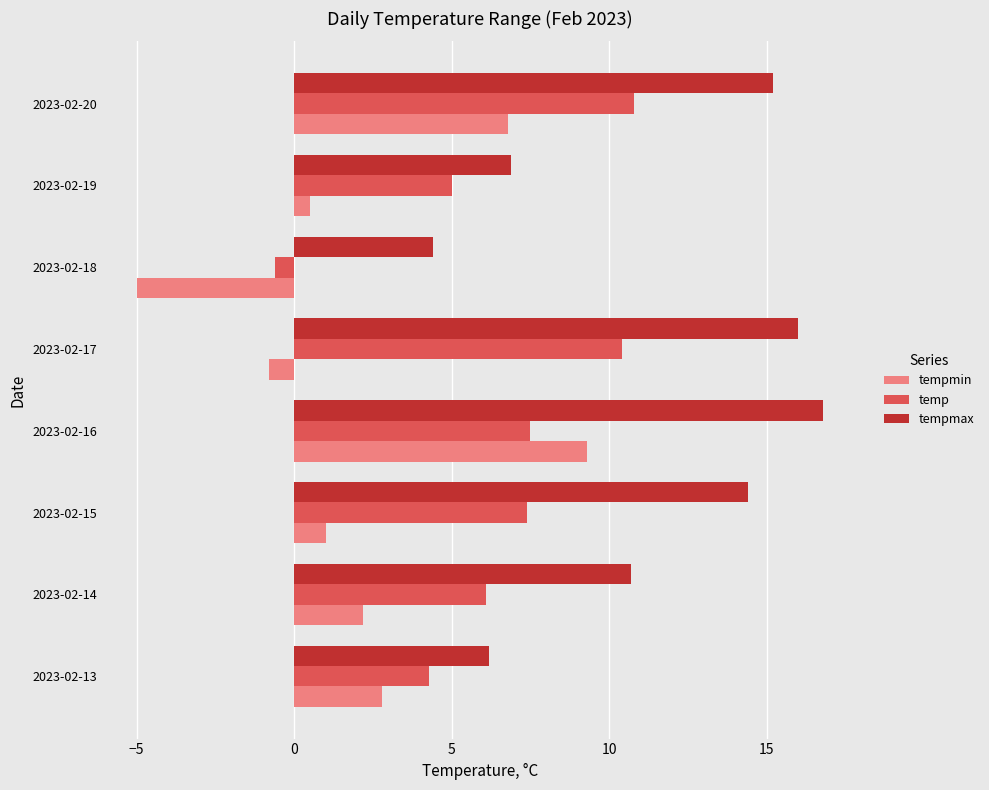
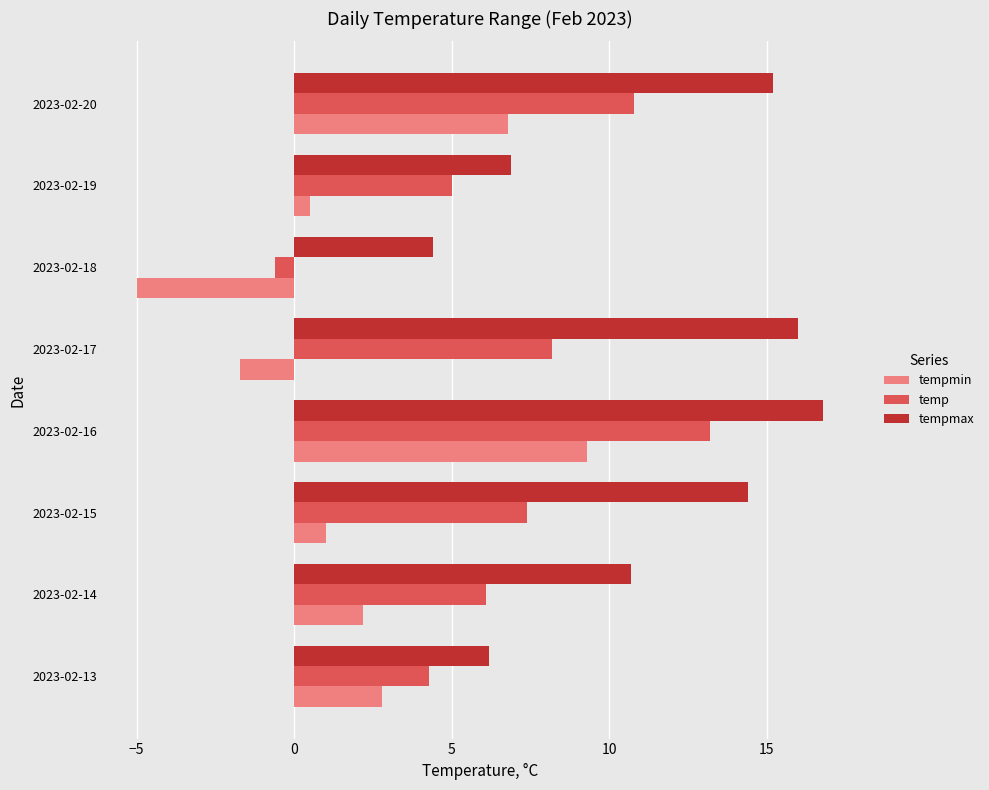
  {
    "tempmin": {
      "2023-02-20": 6.8,
      "2023-02-19": 0.5,
      "2023-02-18": -5.0,
-     "2023-02-17": -0.8,
+     "2023-02-17": -1.7,
      "2023-02-16": 9.3,
      "2023-02-15": 1.0,
      "2023-02-14": 2.2,
      "2023-02-13": 2.8
    },
    "temp": {
      "2023-02-20": 10.8,
      "2023-02-19": 5.0,
      "2023-02-18": -0.6,
-     "2023-02-17": 10.4,
-     "2023-02-16": 7.5,
+     "2023-02-17": 8.2,
+     "2023-02-16": 13.2,
      "2023-02-15": 7.4,
      "2023-02-14": 6.1,
      "2023-02-13": 4.3
    },
    "tempmax": {
      "2023-02-20": 15.2,
      "2023-02-19": 6.9,
      "2023-02-18": 4.4,
      "2023-02-17": 16.0,
      "2023-02-16": 16.8,
      "2023-02-15": 14.4,
      "2023-02-14": 10.7,
      "2023-02-13": 6.2
    }
  }
